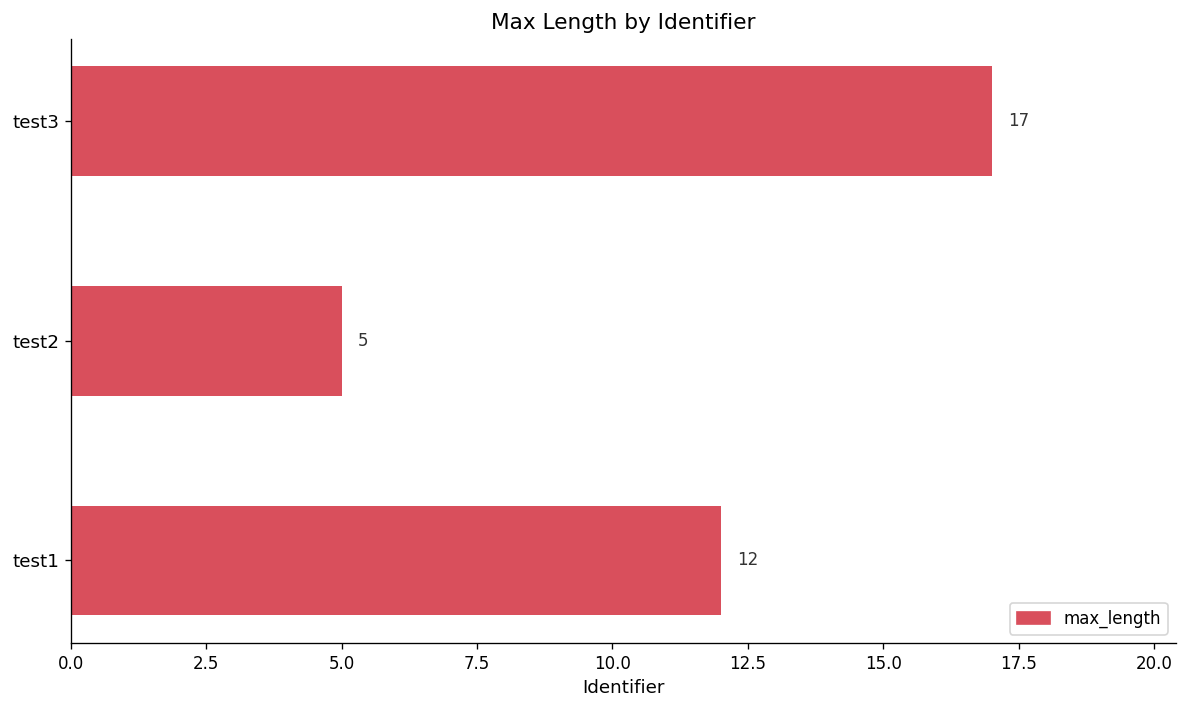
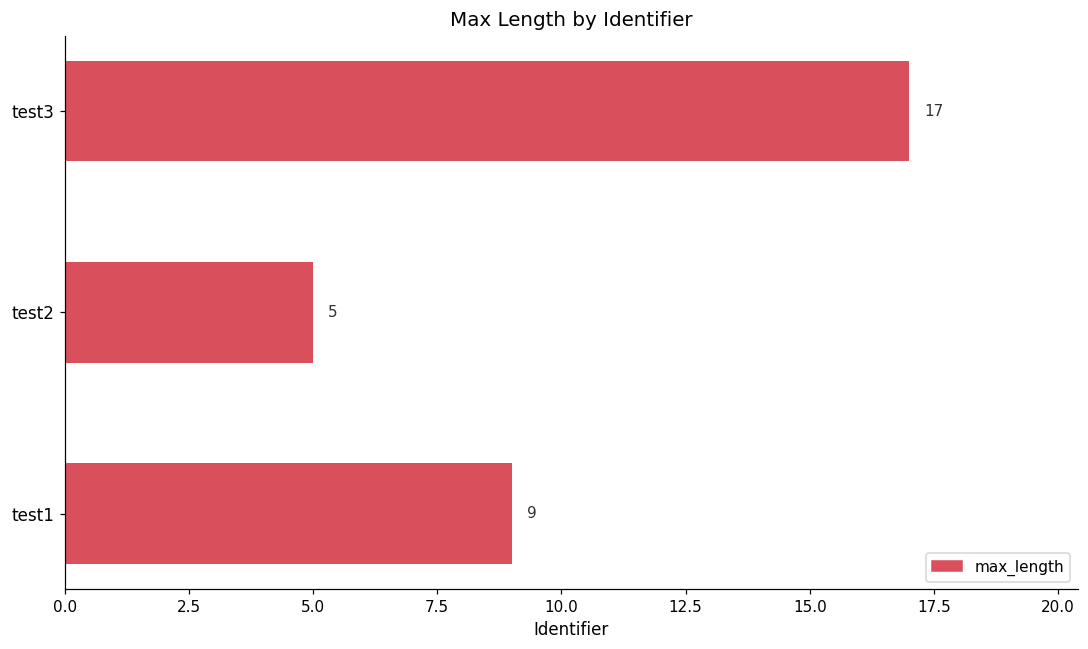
  {
    "test3": 17,
    "test2": 5,
-   "test1": 12
+   "test1": 9
  }
